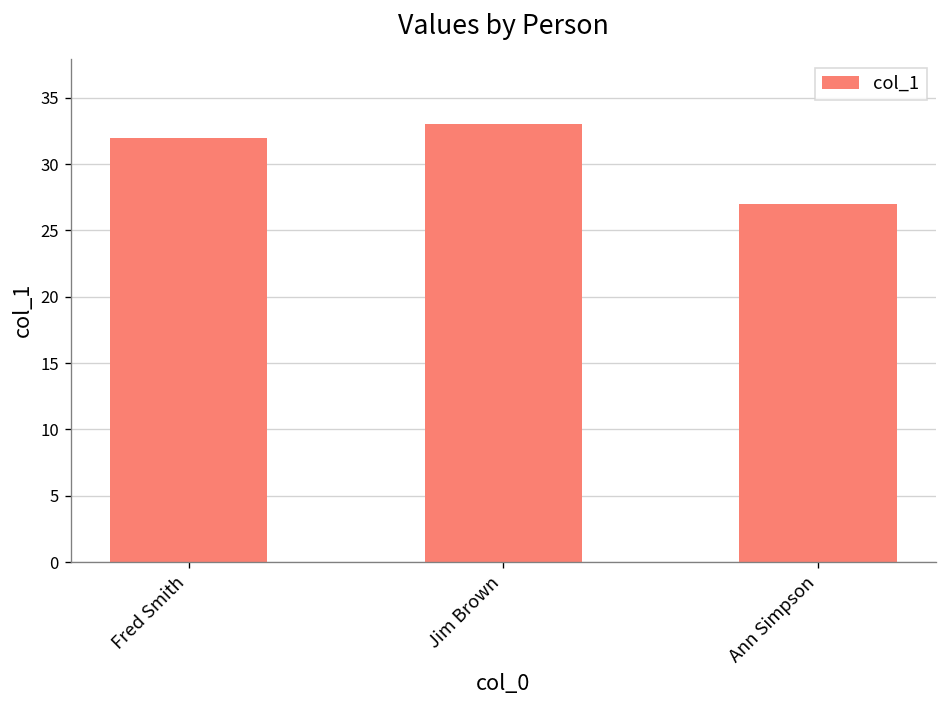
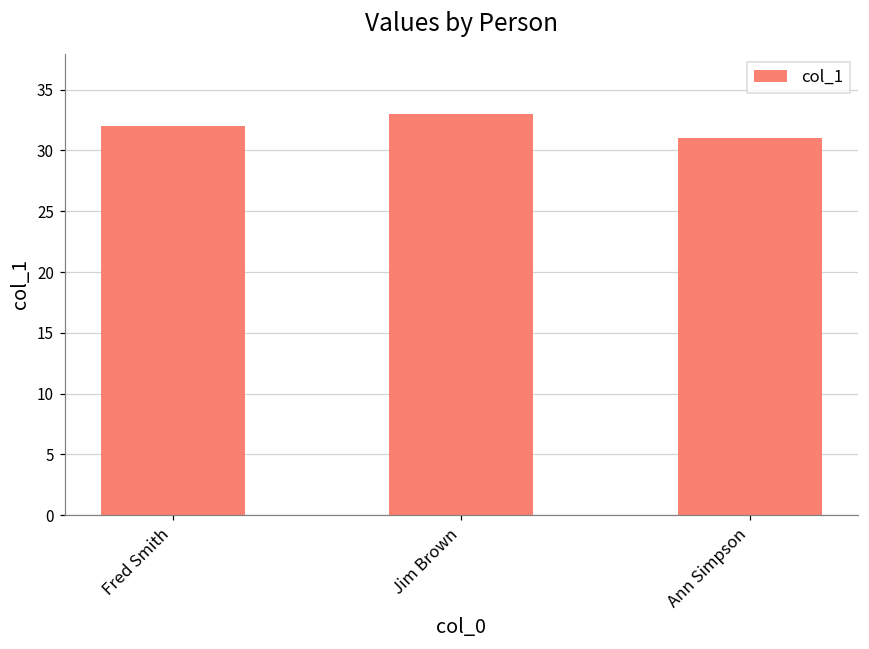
  {
    "Fred Smith": 32,
    "Jim Brown": 33,
-   "Ann Simpson": 27
+   "Ann Simpson": 31
  }
